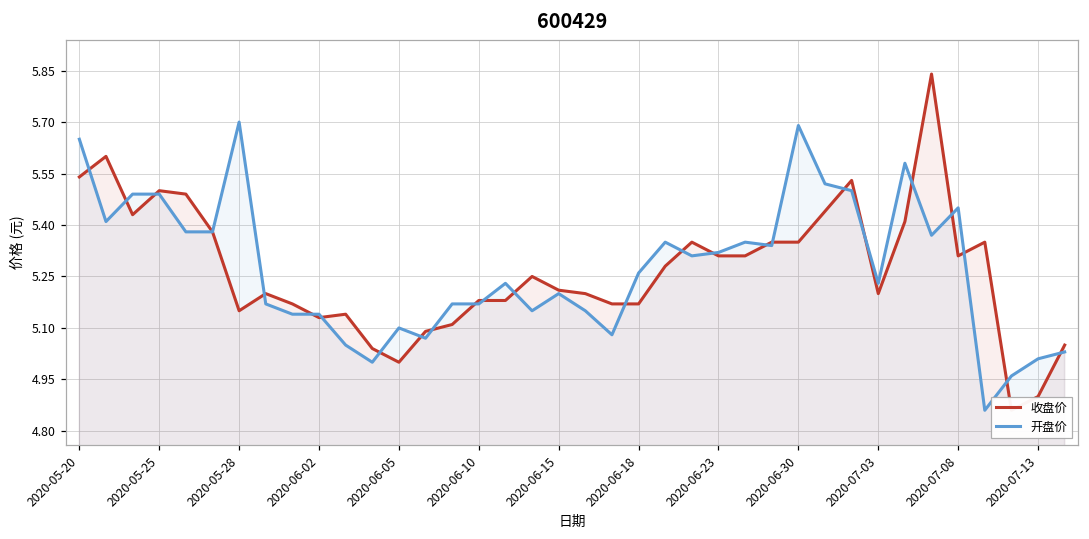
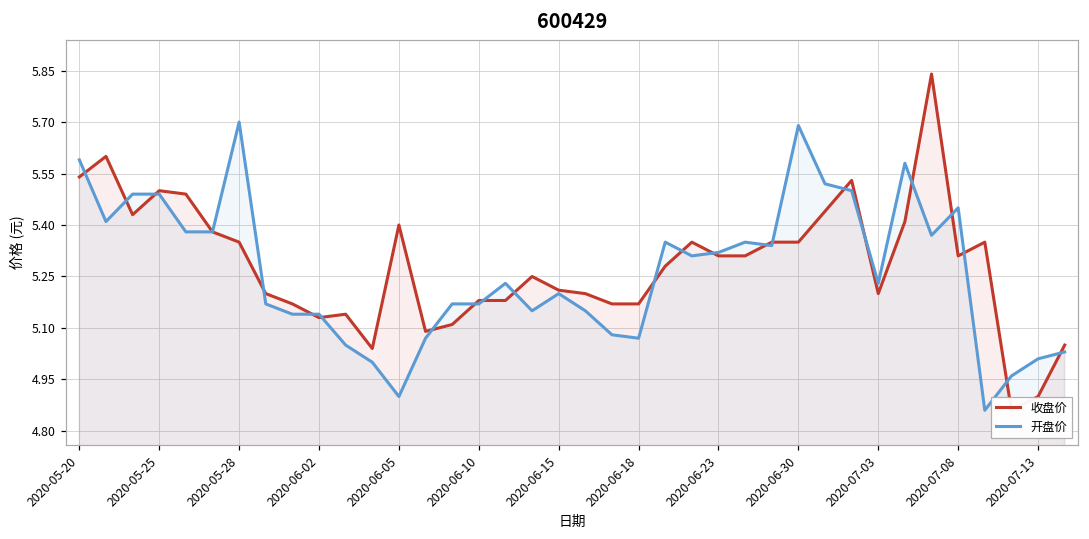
  {
    "收盘价": {
      "2020-05-20": 5.54,
      "2020-05-25": 5.50,
-     "2020-05-28": 5.15,
+     "2020-05-28": 5.35,
      "2020-06-02": 5.13,
-     "2020-06-05": 5.0,
+     "2020-06-05": 5.4,
      "2020-06-10": 5.18,
      "2020-06-15": 5.21,
      "2020-06-18": 5.17,
      "2020-06-23": 5.31,
      "2020-06-30": 5.35,
      "2020-07-03": 5.20,
      "2020-07-08": 5.31,
      "2020-07-13": 4.90
    },
    "开盘价": {
-     "2020-05-20": 5.65,
+     "2020-05-20": 5.59,
      "2020-05-25": 5.49,
      "2020-05-28": 5.70,
      "2020-06-02": 5.14,
-     "2020-06-05": 5.1,
+     "2020-06-05": 4.9,
      "2020-06-10": 5.17,
      "2020-06-15": 5.20,
-     "2020-06-18": 5.26,
+     "2020-06-18": 5.07,
      "2020-06-23": 5.32,
      "2020-06-30": 5.69,
      "2020-07-03": 5.23,
      "2020-07-08": 5.45,
      "2020-07-13": 5.01
    }
  }
